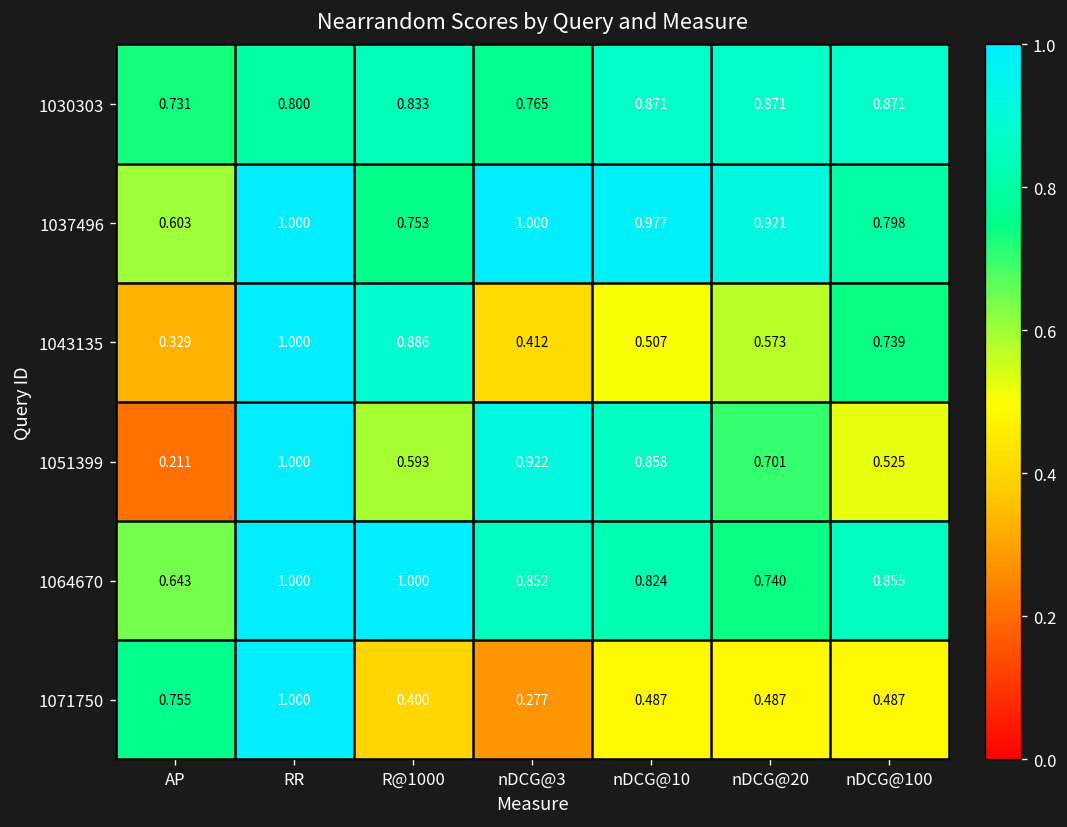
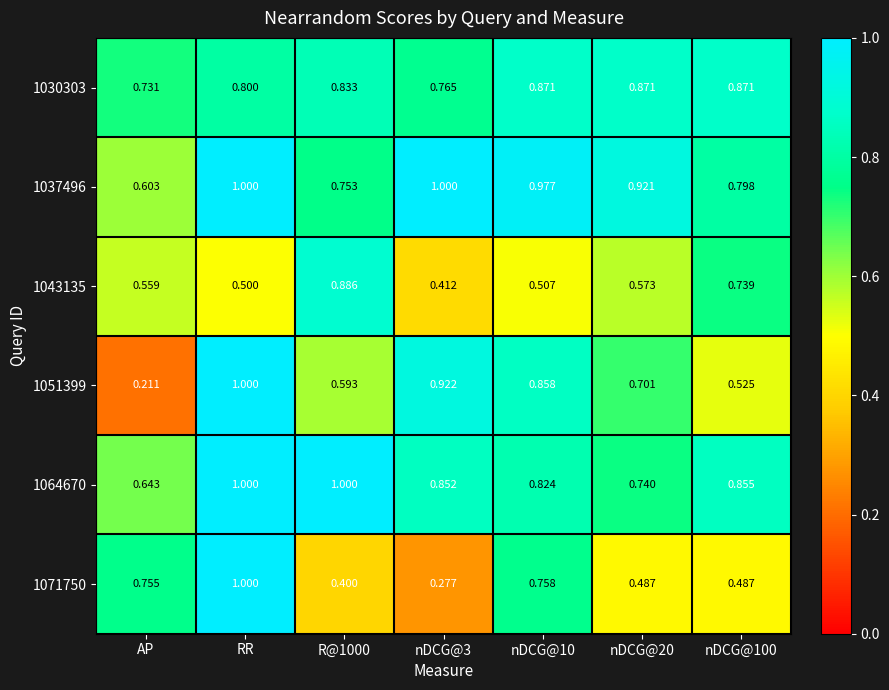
  {
    "1030303": {
      "AP": 0.731,
      "RR": 0.800,
      "R@1000": 0.833,
      "nDCG@3": 0.765,
      "nDCG@10": 0.871,
      "nDCG@20": 0.871,
      "nDCG@100": 0.871
    },
    "1037496": {
      "AP": 0.603,
      "RR": 1.000,
      "R@1000": 0.753,
      "nDCG@3": 1.000,
      "nDCG@10": 0.977,
      "nDCG@20": 0.921,
      "nDCG@100": 0.798
    },
    "1043135": {
-     "AP": 0.329,
-     "RR": 1.000,
+     "AP": 0.559,
+     "RR": 0.500,
      "R@1000": 0.886,
      "nDCG@3": 0.412,
      "nDCG@10": 0.507,
      "nDCG@20": 0.573,
      "nDCG@100": 0.739
    },
    "1051399": {
      "AP": 0.211,
      "RR": 1.000,
      "R@1000": 0.593,
      "nDCG@3": 0.922,
      "nDCG@10": 0.858,
      "nDCG@20": 0.701,
      "nDCG@100": 0.525
    },
    "1064670": {
      "AP": 0.643,
      "RR": 1.000,
      "R@1000": 1.000,
      "nDCG@3": 0.852,
      "nDCG@10": 0.824,
      "nDCG@20": 0.740,
      "nDCG@100": 0.855
    },
    "1071750": {
      "AP": 0.755,
      "RR": 1.000,
      "R@1000": 0.400,
      "nDCG@3": 0.277,
-     "nDCG@10": 0.487,
+     "nDCG@10": 0.758,
      "nDCG@20": 0.487,
      "nDCG@100": 0.487
    }
  }
